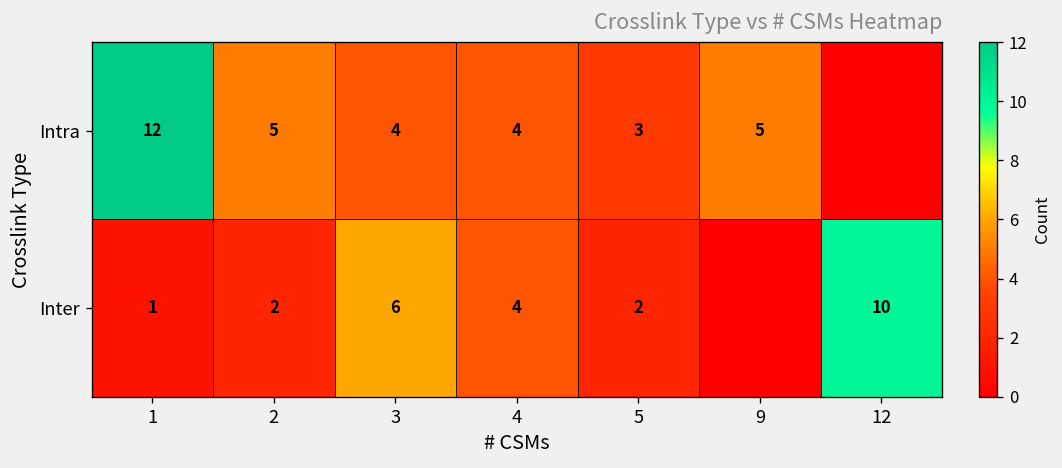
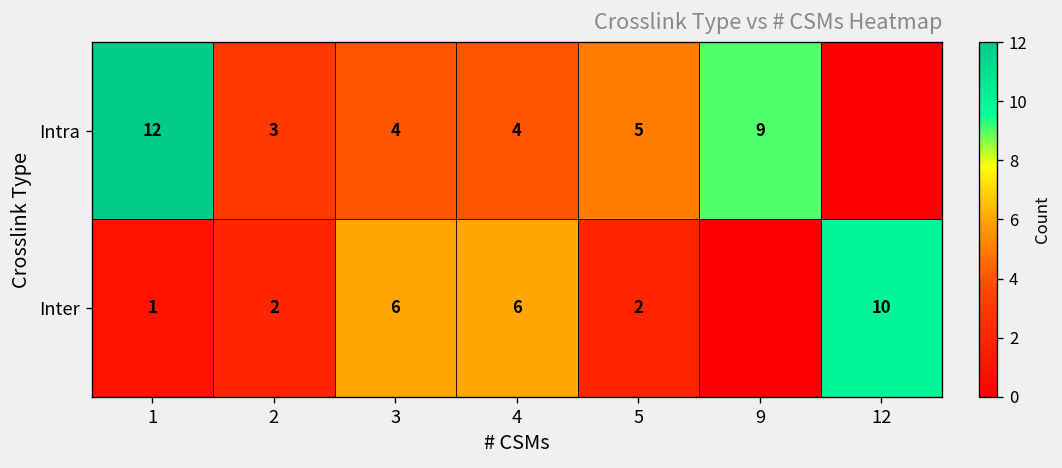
  {
    "Intra": {
      "1": 12,
-     "2": 5,
+     "2": 3,
      "3": 4,
      "4": 4,
-     "5": 3,
-     "9": 5
+     "5": 5,
+     "9": 9
    },
    "Inter": {
      "1": 1,
      "2": 2,
      "3": 6,
-     "4": 4,
+     "4": 6,
      "5": 2,
      "12": 10
    }
  }
